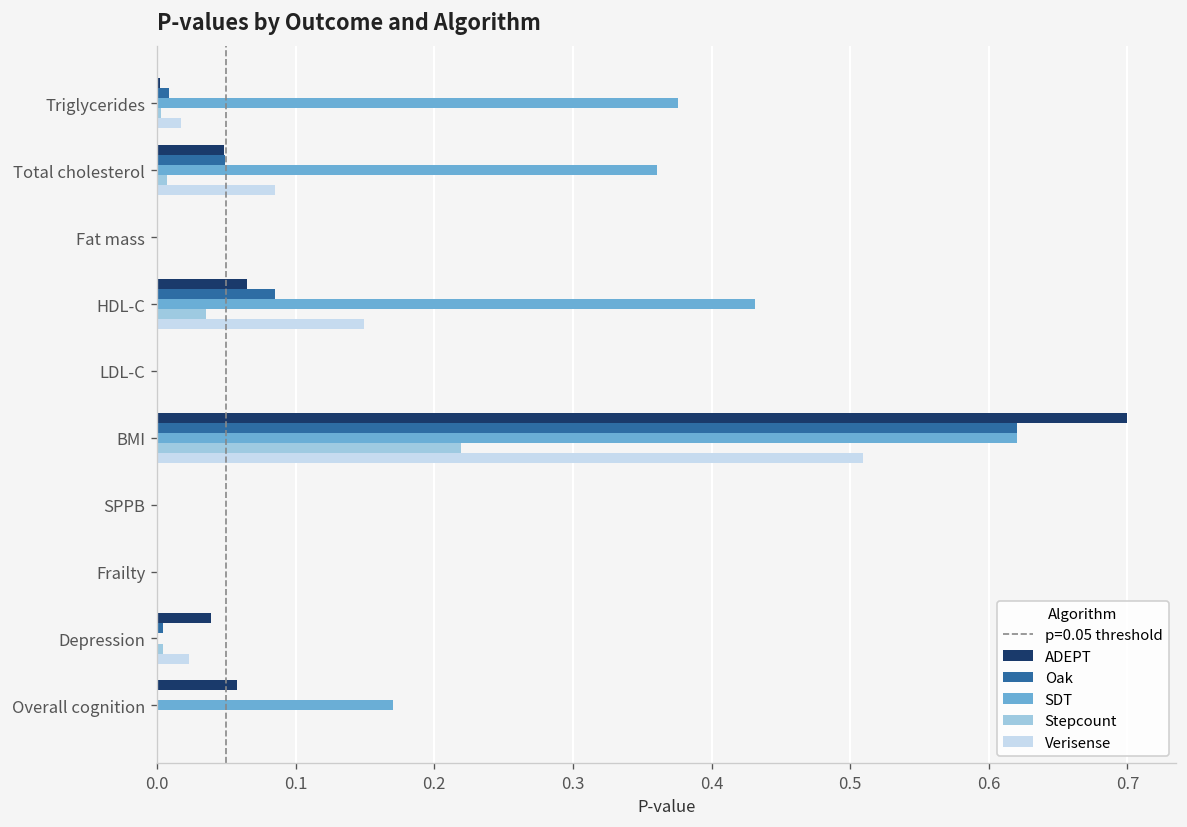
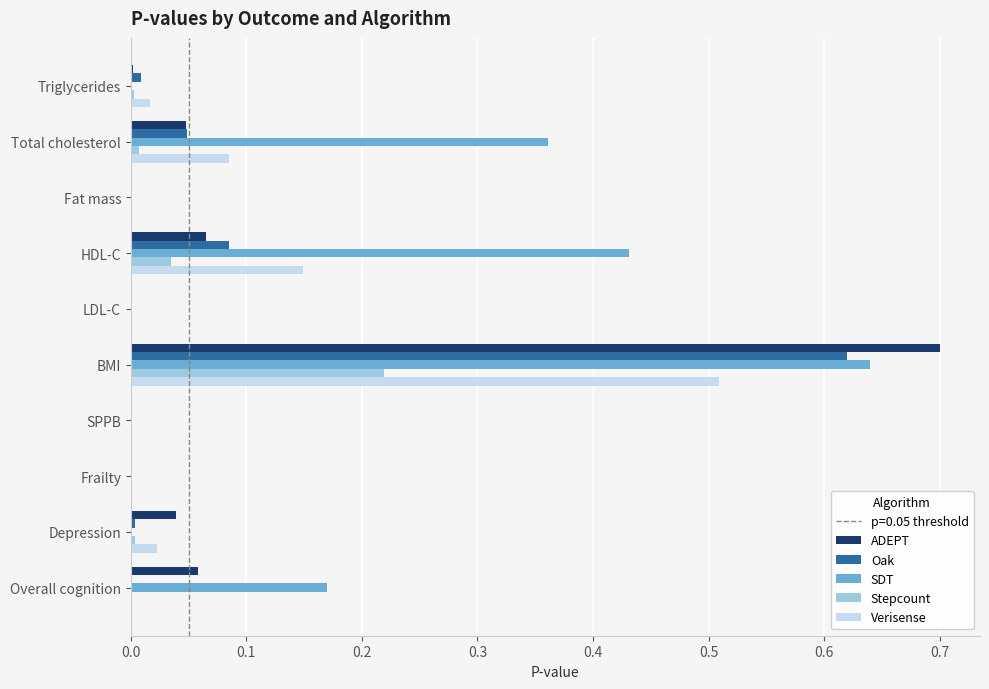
  {
    "ADEPT": {
      "Total cholesterol": 0.048,
      "Fat mass": 0.000,
      "HDL-C": 0.065,
      "LDL-C": 0.000,
      "BMI": 0.700,
      "SPPB": 0.000,
      "Frailty": 0.000,
      "Depression": 0.039,
      "Overall cognition": 0.058
    },
    "Oak": {
      "Triglycerides": 0.009,
      "Total cholesterol": 0.049,
      "Fat mass": 0.000,
      "HDL-C": 0.085,
      "LDL-C": 0.000,
      "BMI": 0.620,
      "SPPB": 0.000,
      "Frailty": 0.000,
      "Depression": 0.004,
      "Overall cognition": 0.000
    },
    "SDT": {
-     "Triglycerides": 0.376,
+     "Triglycerides": 0.001,
      "Total cholesterol": 0.361,
      "Fat mass": 0.000,
      "HDL-C": 0.431,
      "LDL-C": 0.000,
-     "BMI": 0.62,
+     "BMI": 0.64,
      "SPPB": 0.000,
      "Frailty": 0.000,
      "Depression": 0.000,
      "Overall cognition": 0.170
    }
  }
